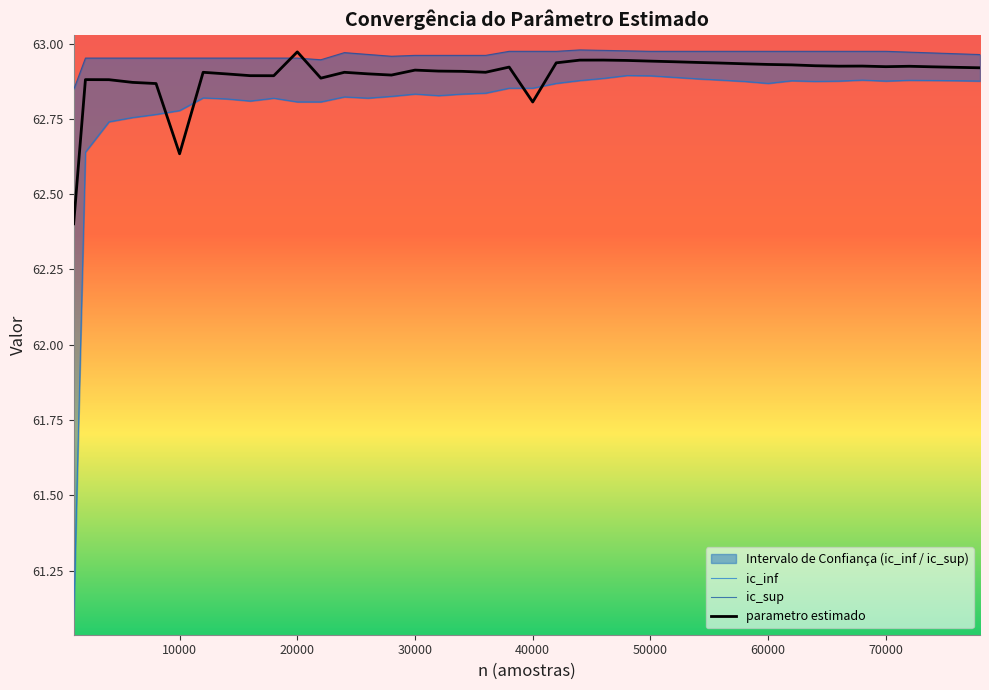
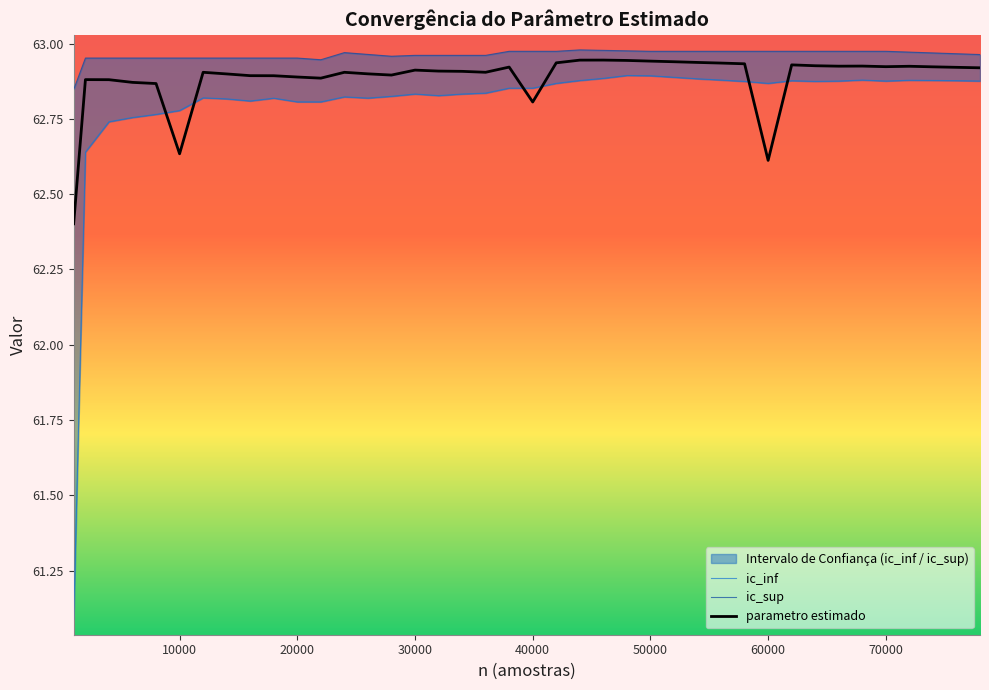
  {
    "parametro estimado": {
      "10000": 62.63,
-     "20000": 62.97,
+     "20000": 62.89,
      "30000": 62.91,
      "40000": 62.81,
      "50000": 62.94,
-     "60000": 62.93,
+     "60000": 62.61,
      "70000": 62.92
    }
  }
